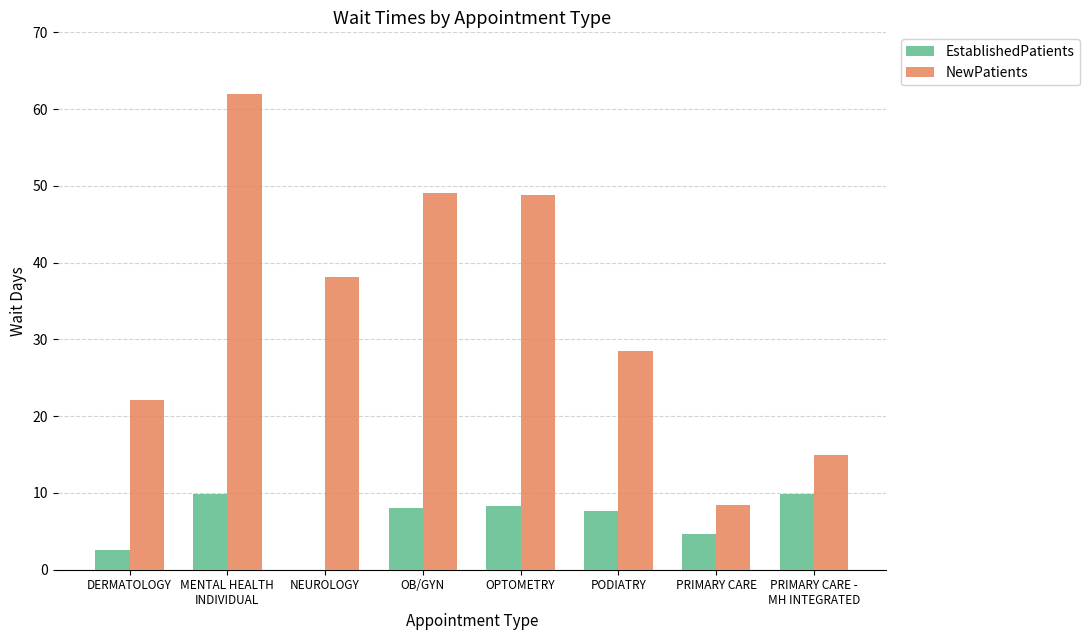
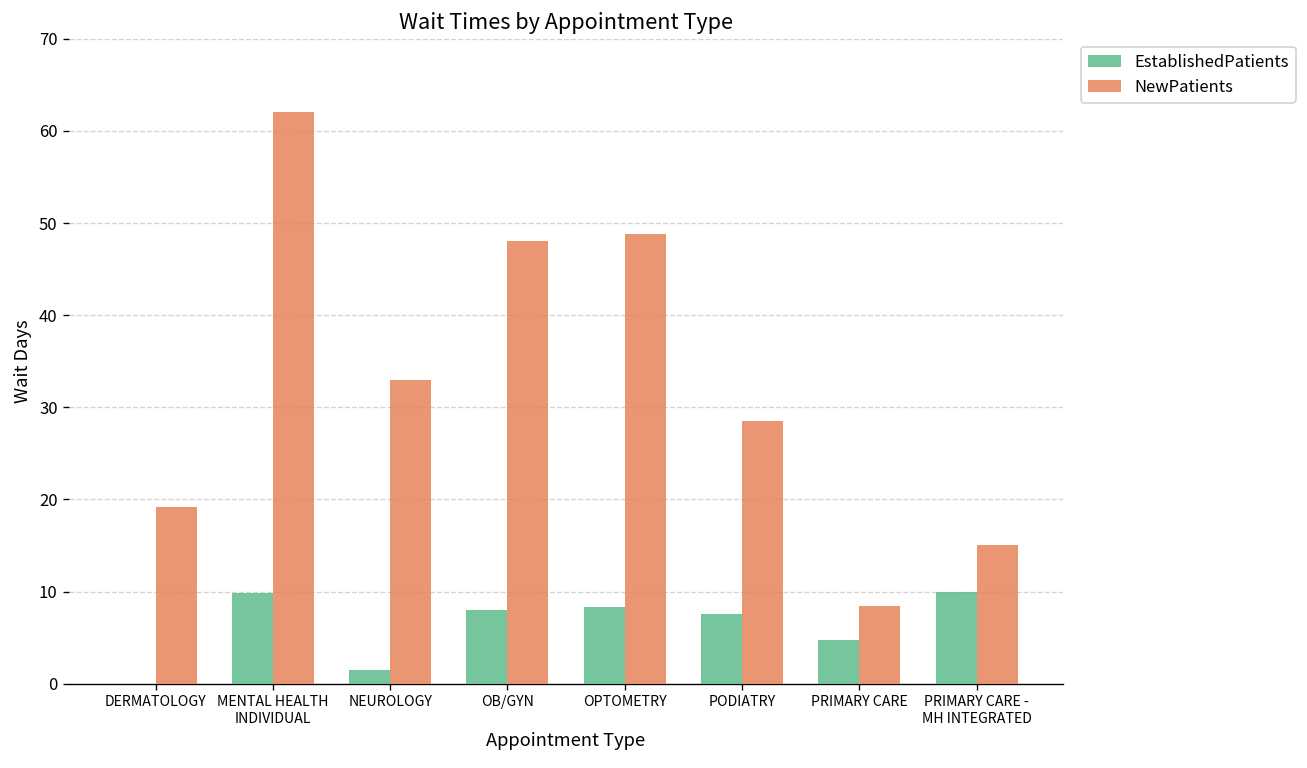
  {
    "EstablishedPatients": {
-     "DERMATOLOGY": 3,
+     "DERMATOLOGY": 0,
      "MENTAL HEALTH INDIVIDUAL": 10,
-     "NEUROLOGY": 0,
+     "NEUROLOGY": 2,
      "OB/GYN": 8,
      "OPTOMETRY": 8,
      "PODIATRY": 8,
      "PRIMARY CARE": 5,
      "PRIMARY CARE - MH INTEGRATED": 10
    },
    "NewPatients": {
-     "DERMATOLOGY": 22,
+     "DERMATOLOGY": 19,
      "MENTAL HEALTH INDIVIDUAL": 62,
-     "NEUROLOGY": 38,
-     "OB/GYN": 49,
+     "NEUROLOGY": 33,
+     "OB/GYN": 48,
      "OPTOMETRY": 49,
      "PODIATRY": 29,
      "PRIMARY CARE": 8,
      "PRIMARY CARE - MH INTEGRATED": 15
    }
  }
